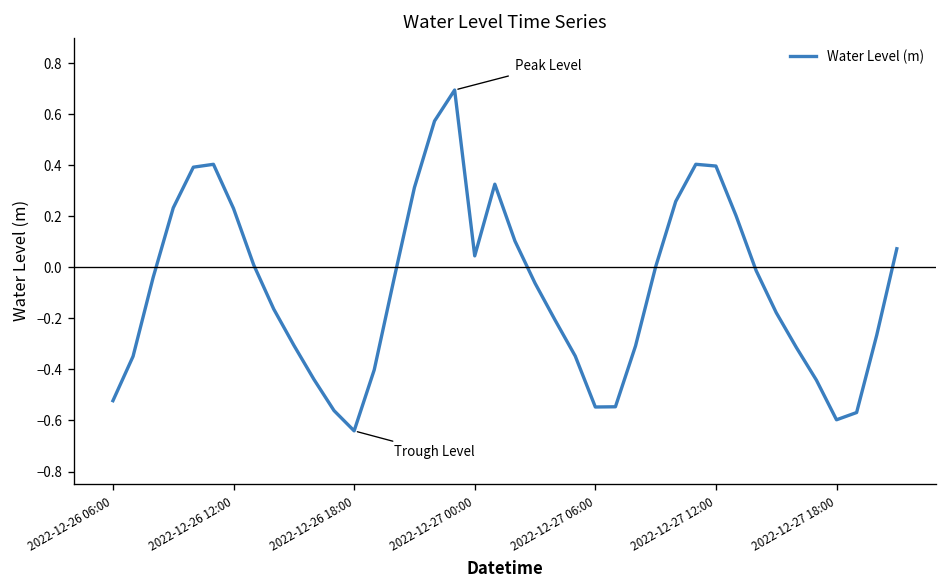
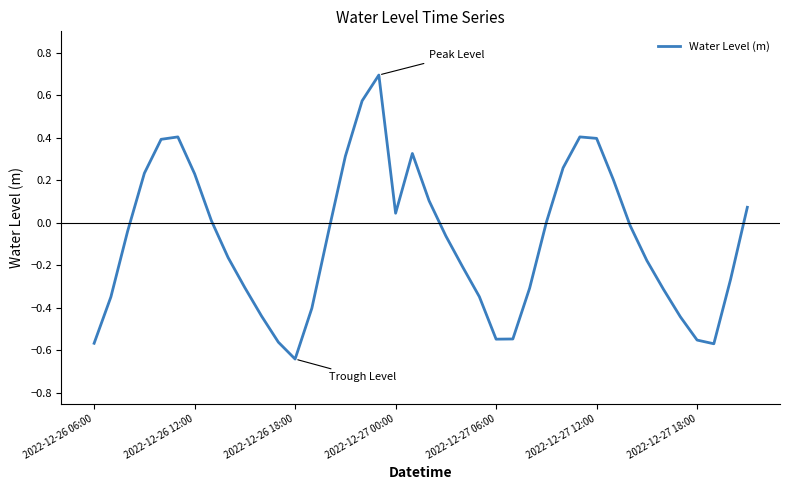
  {
-   "2022-12-26 06:00": -0.52,
+   "2022-12-26 06:00": -0.57,
    "2022-12-26 12:00": 0.23,
    "2022-12-26 18:00": -0.64,
    "2022-12-27 00:00": 0.04,
    "2022-12-27 06:00": -0.55,
    "2022-12-27 12:00": 0.40,
-   "2022-12-27 18:00": -0.60
+   "2022-12-27 18:00": -0.55
  }
